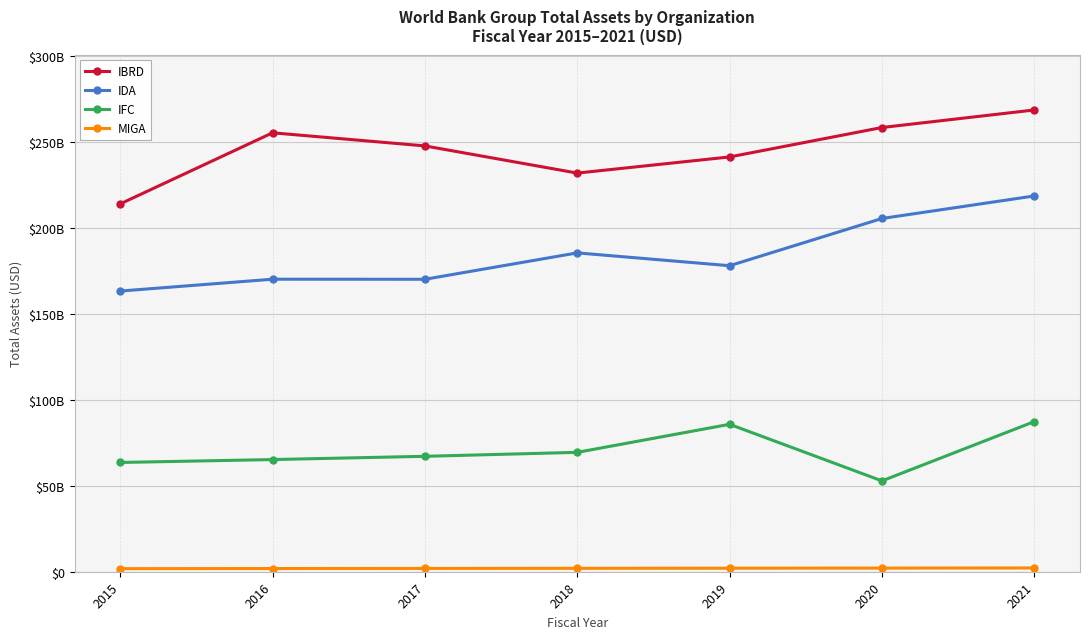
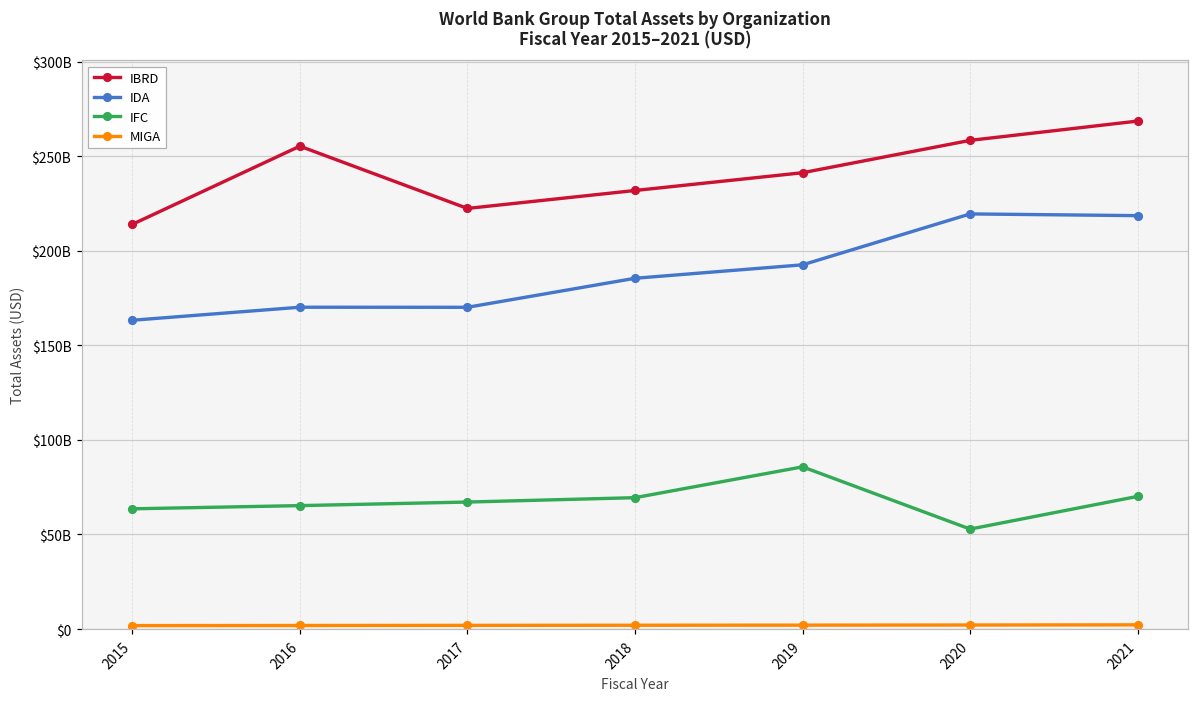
  {
    "IBRD": {
      "2015": "$214000000000",
      "2016": "$255000000000",
-     "2017": "$248000000000",
+     "2017": "$222000000000",
      "2018": "$232000000000",
      "2019": "$241000000000",
      "2020": "$258000000000",
      "2021": "$269000000000"
    },
    "IDA": {
      "2015": "$163000000000",
      "2016": "$170000000000",
      "2017": "$170000000000",
      "2018": "$185000000000",
-     "2019": "$178000000000",
-     "2020": "$205000000000",
+     "2019": "$193000000000",
+     "2020": "$219000000000",
      "2021": "$219000000000"
    },
    "IFC": {
      "2015": "$64000000000",
      "2016": "$65000000000",
      "2017": "$67000000000",
      "2018": "$69000000000",
      "2019": "$86000000000",
      "2020": "$53000000000",
-     "2021": "$87000000000"
+     "2021": "$70000000000"
    },
    "MIGA": {
      "2015": "$2000000000",
      "2016": "$2000000000",
      "2017": "$2000000000",
      "2018": "$2000000000",
      "2019": "$2000000000",
      "2020": "$2000000000",
      "2021": "$2000000000"
    }
  }
